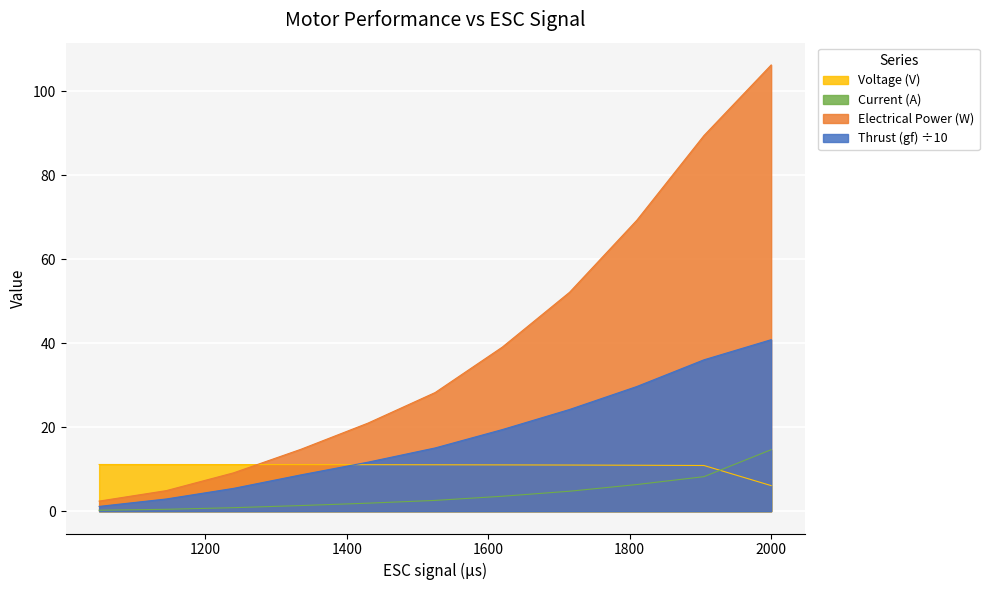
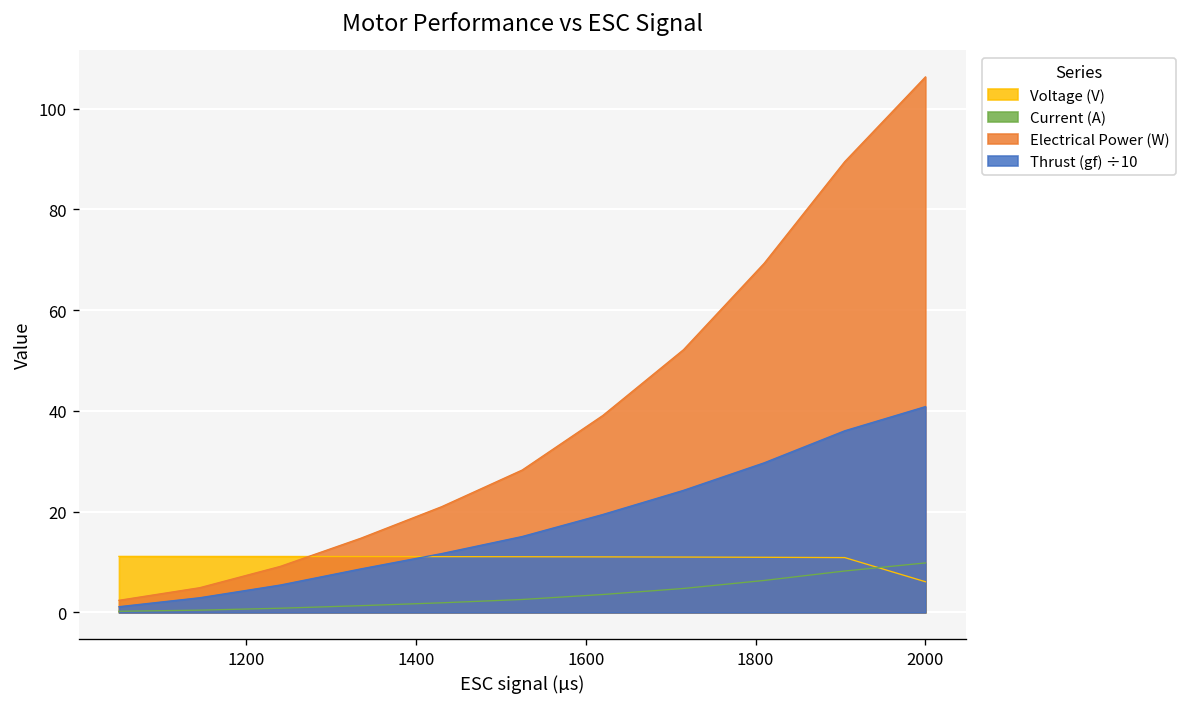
  {
    "Voltage (V)": {
      "2000": 6
    },
    "Current (A)": {
-     "2000": 15
+     "2000": 10
    },
    "Electrical Power (W)": {
      "2000": 106
    },
    "Thrust (gf) ÷10": {
      "2000": 41
    }
  }
